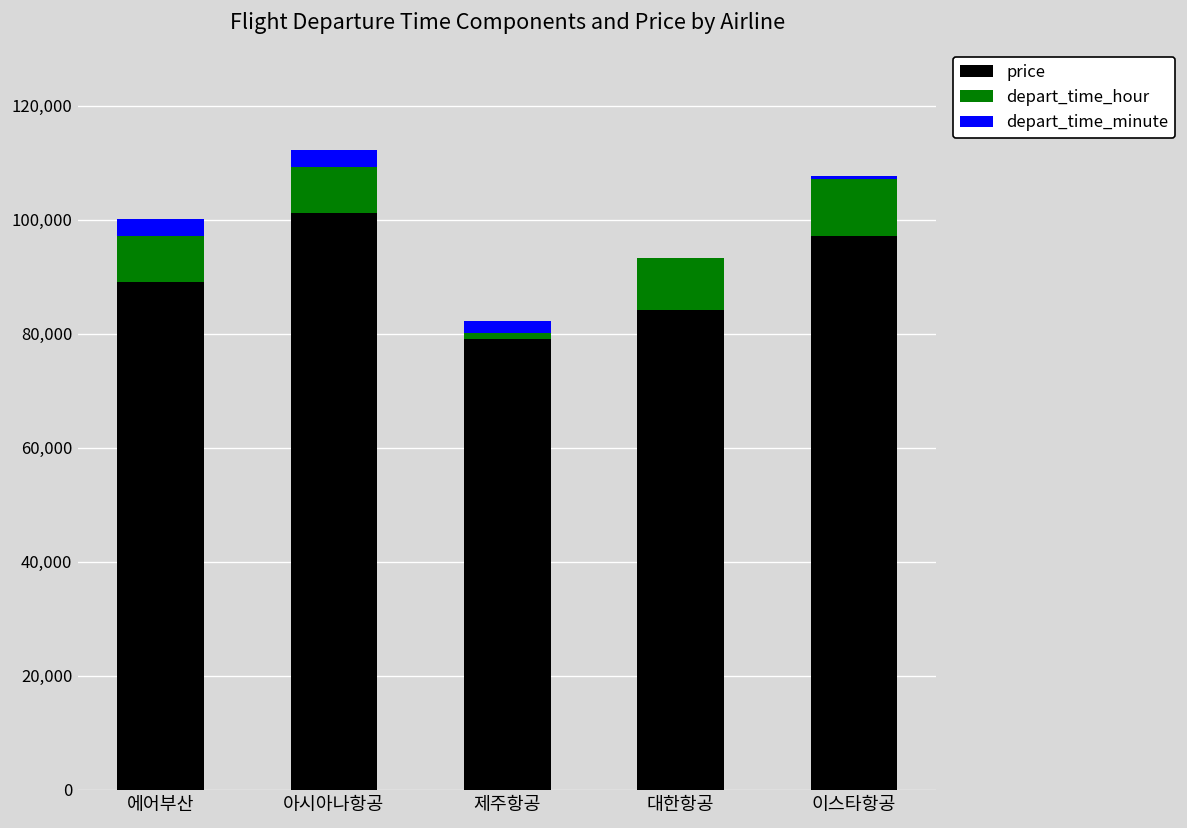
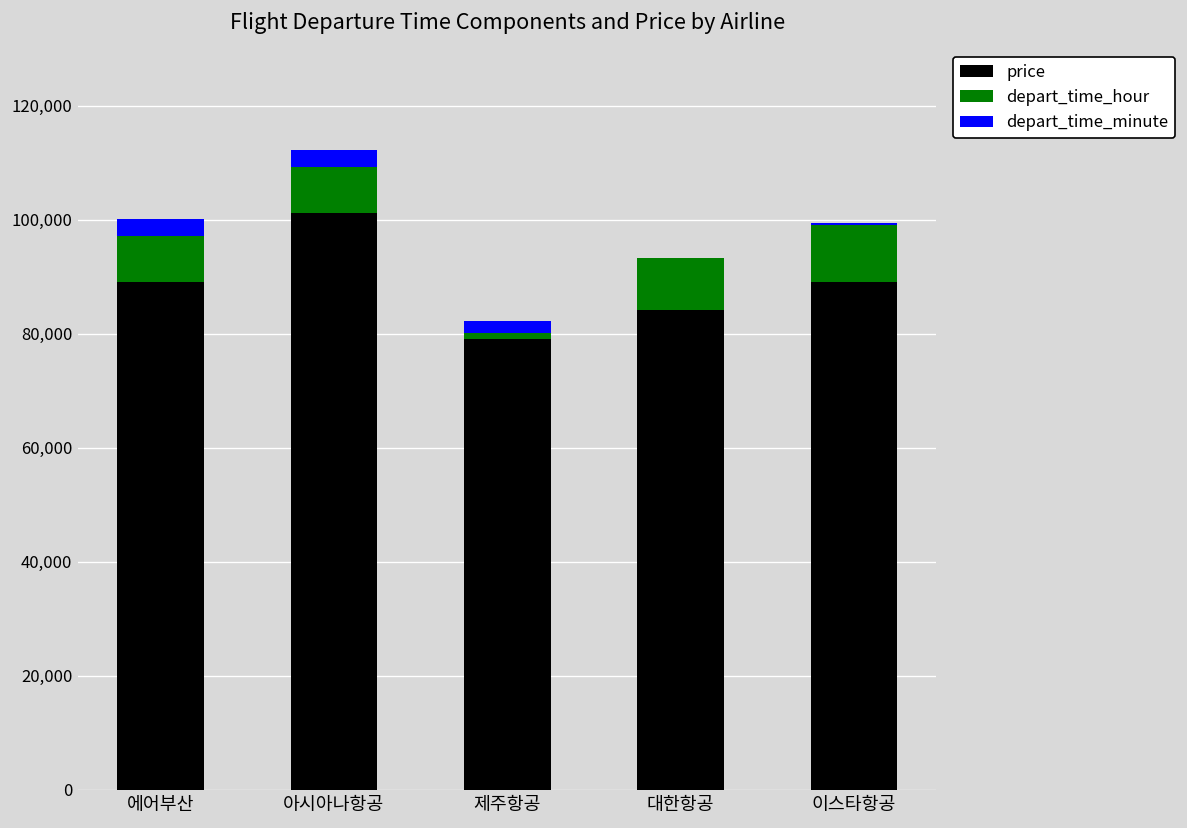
  {
    "price": {
      "에어부산": "89,000",
      "아시아나항공": "101,000",
      "제주항공": "79,000",
      "대한항공": "84,000",
-     "이스타항공": "97,000"
+     "이스타항공": "89,000"
    },
    "depart_time_hour": {
      "에어부산": "8,000",
      "아시아나항공": "8,000",
      "제주항공": "1,000",
      "대한항공": "9,000",
      "이스타항공": "10,000"
    },
    "depart_time_minute": {
      "에어부산": "3,000",
      "아시아나항공": "3,000",
      "제주항공": "2,000",
      "대한항공": "0"
    }
  }
